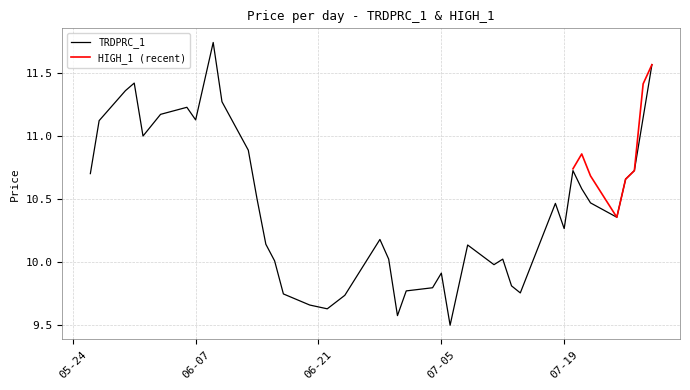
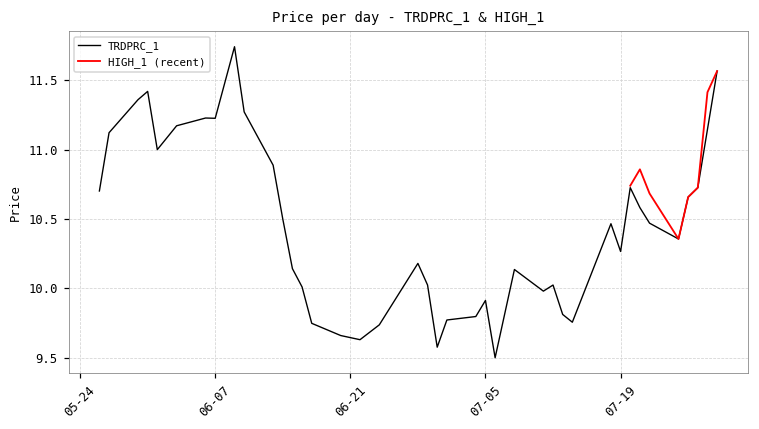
  {
    "TRDPRC_1": {
-     "06-07": 11.13,
+     "06-07": 11.23,
      "07-05": 9.91,
      "07-19": 10.27
    }
  }
